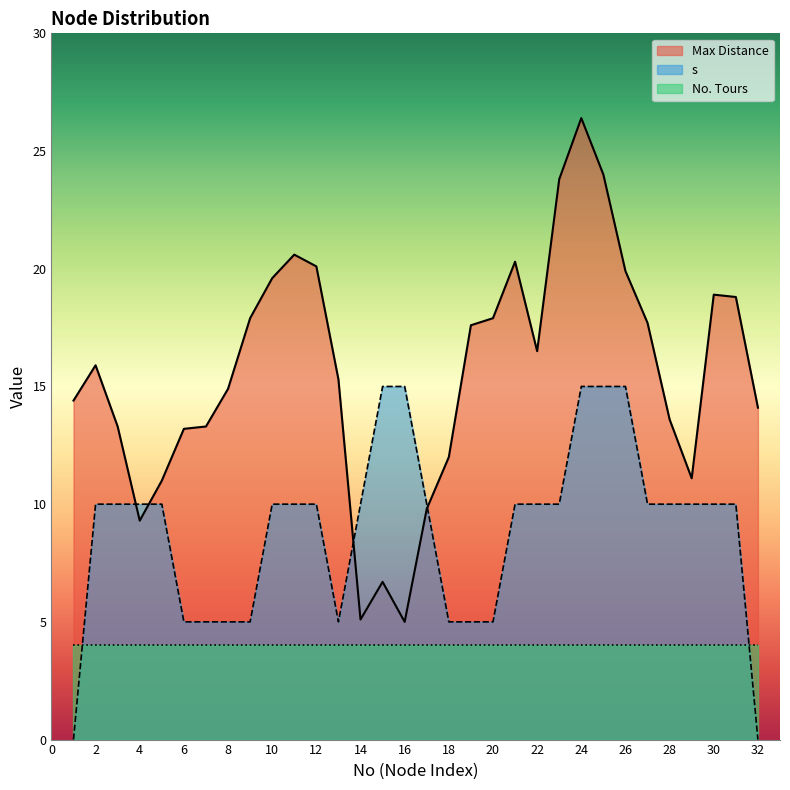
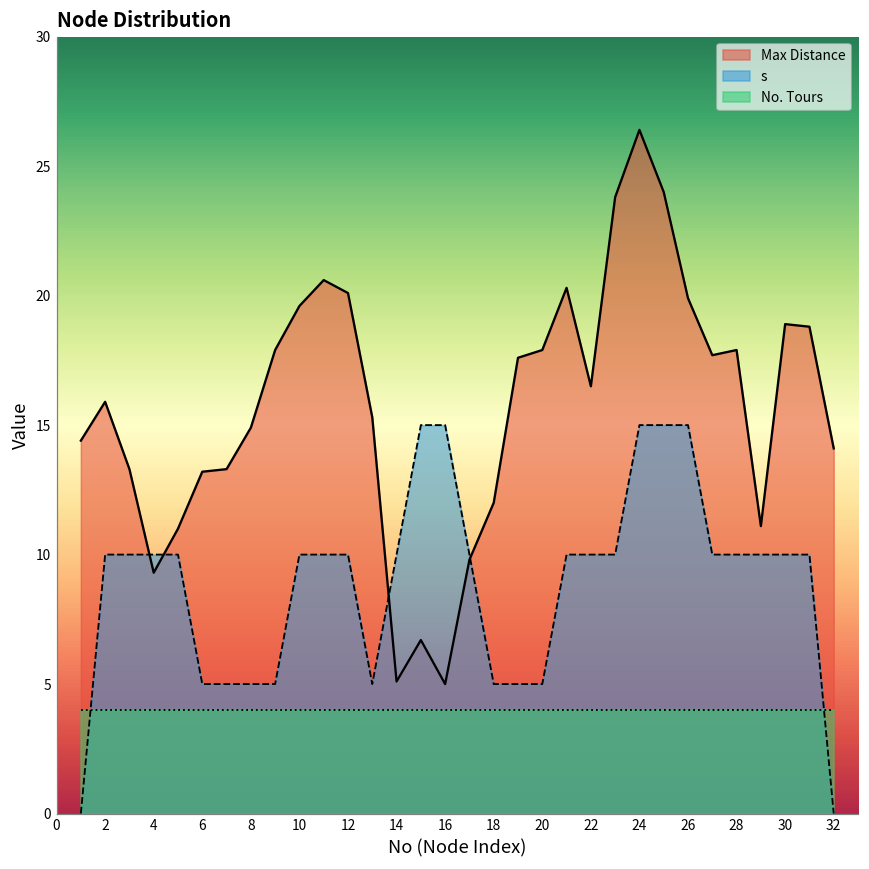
  {
    "Max Distance": {
      "2": 15.9,
      "4": 9.3,
      "6": 13.2,
      "8": 14.9,
      "10": 19.6,
      "12": 20.1,
      "14": 5.1,
      "16": 5.0,
      "18": 12.0,
      "20": 17.9,
      "22": 16.5,
      "24": 26.4,
      "26": 19.9,
-     "28": 13.6,
+     "28": 17.9,
      "30": 18.9,
      "32": 14.1
    },
    "s": {
      "2": 10.0,
      "4": 10.0,
      "6": 5.0,
      "8": 5.0,
      "10": 10.0,
      "12": 10.0,
      "14": 10.0,
      "16": 15.0,
      "18": 5.0,
      "20": 5.0,
      "22": 10.0,
      "24": 15.0,
      "26": 15.0,
      "28": 10.0,
      "30": 10.0,
      "32": 0.0
    },
    "No. Tours": {
      "2": 4.0,
      "4": 4.0,
      "6": 4.0,
      "8": 4.0,
      "10": 4.0,
      "12": 4.0,
      "14": 4.0,
      "16": 4.0,
      "18": 4.0,
      "20": 4.0,
      "22": 4.0,
      "24": 4.0,
      "26": 4.0,
      "28": 4.0,
      "30": 4.0,
      "32": 4.0
    }
  }
